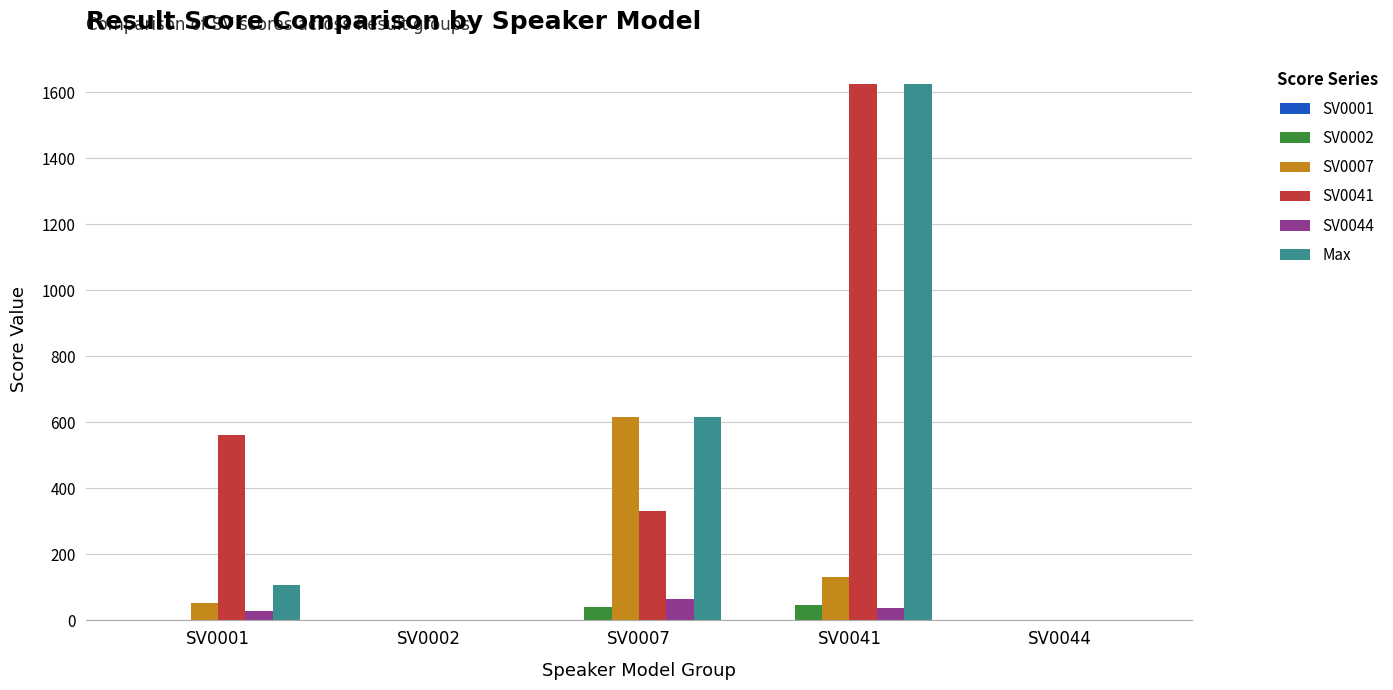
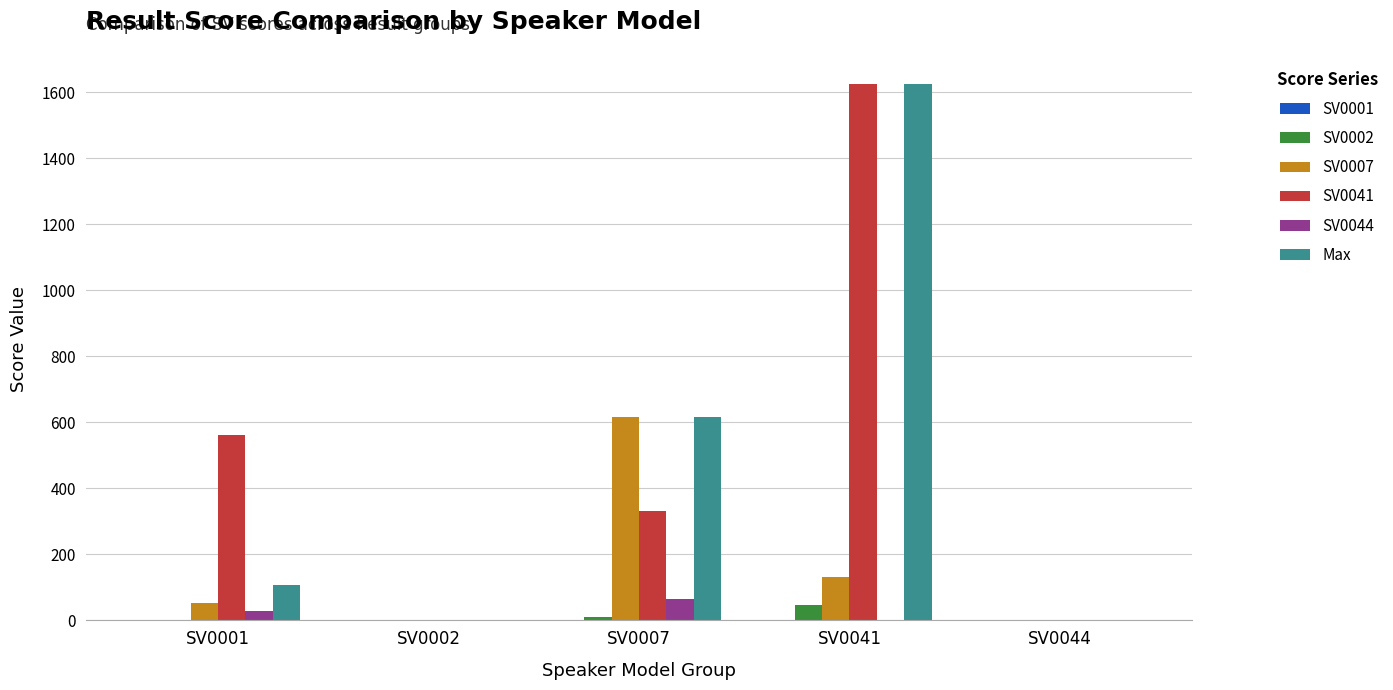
  {
    "SV0002": {
-     "SV0007": 40,
+     "SV0007": 10,
      "SV0041": 50
    },
    "SV0007": {
      "SV0001": 50,
      "SV0007": 610,
      "SV0041": 130
    },
    "SV0041": {
      "SV0001": 560,
      "SV0007": 330,
      "SV0041": 1630
    },
    "SV0044": {
      "SV0001": 30,
      "SV0007": 60,
-     "SV0041": 40
+     "SV0041": 0
    },
    "Max": {
      "SV0001": 110,
      "SV0007": 610,
      "SV0041": 1630
    }
  }
